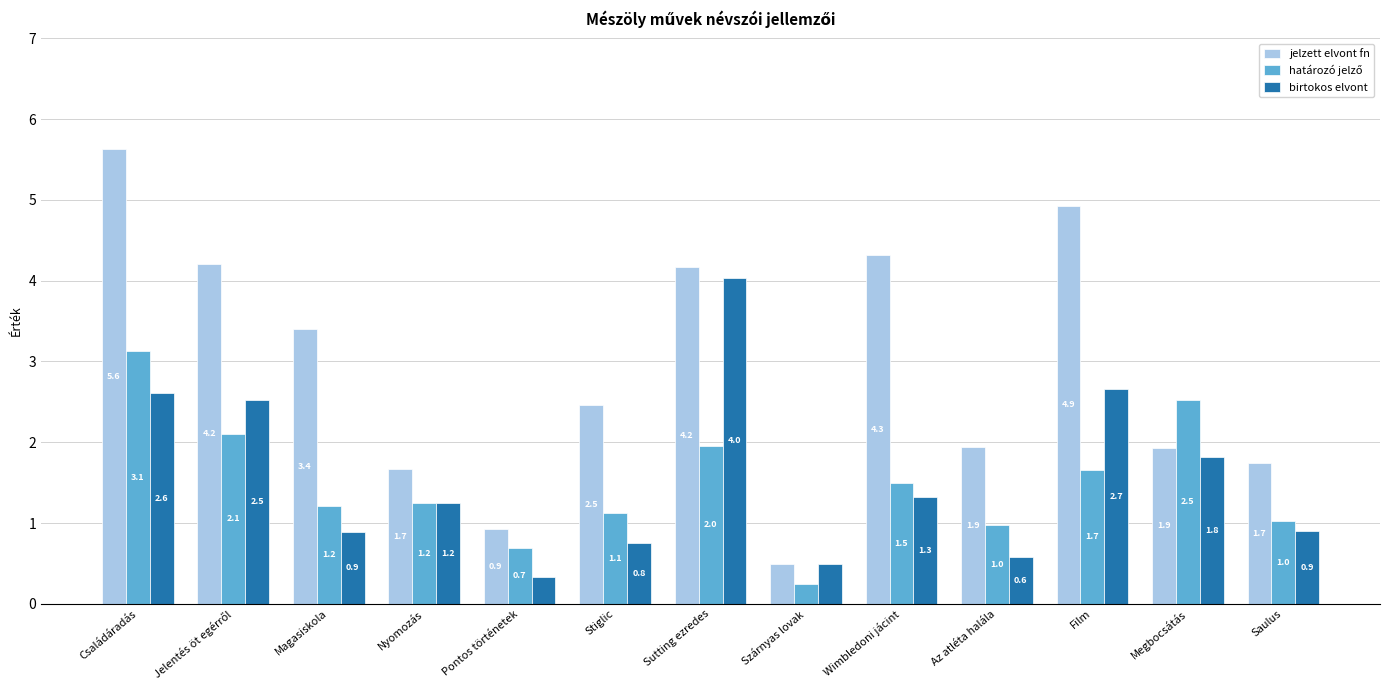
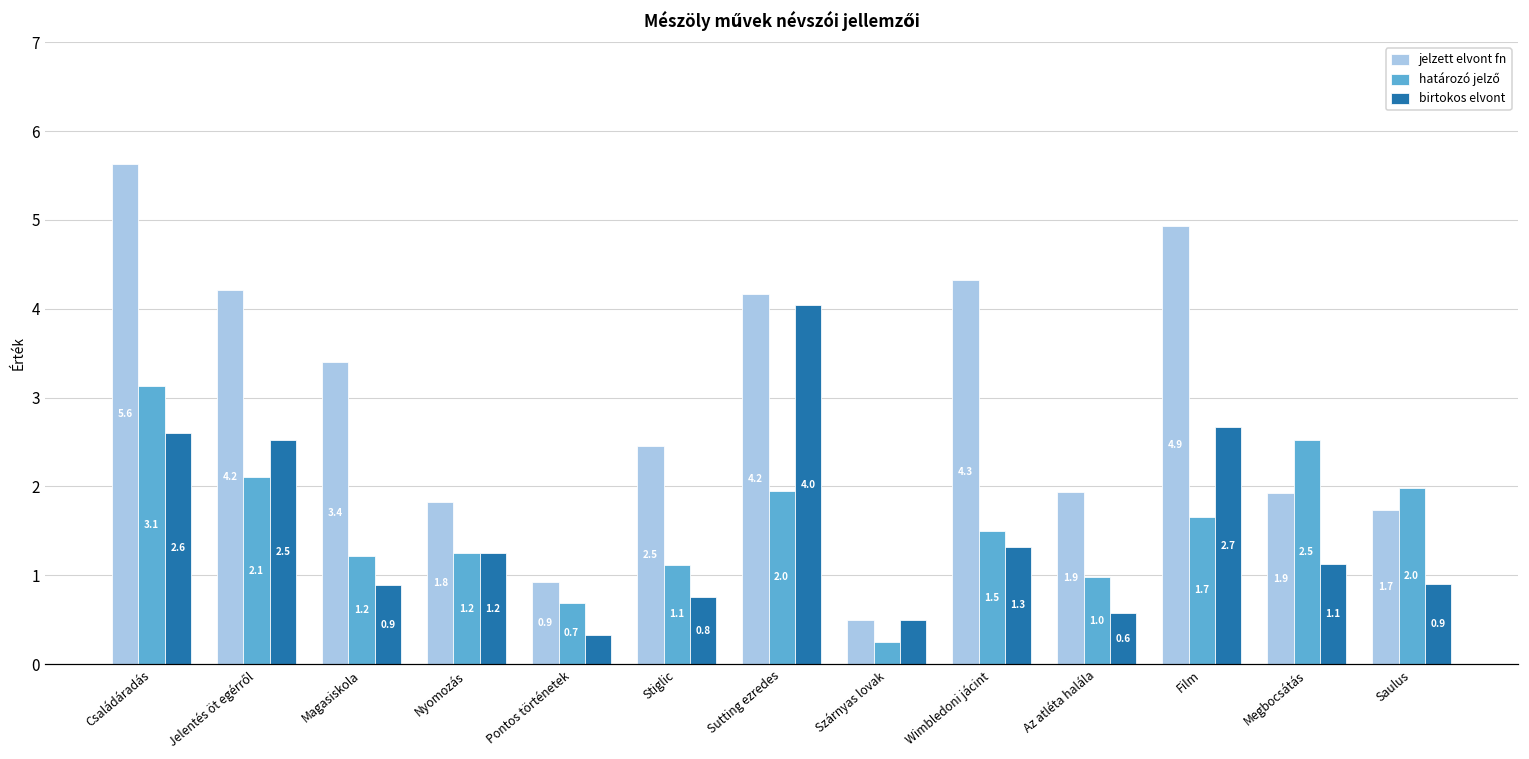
  {
    "jelzett elvont fn": {
      "Családáradás": 5.6,
      "Jelentés öt egérről": 4.2,
      "Magasiskola": 3.4,
-     "Nyomozás": 1.7,
+     "Nyomozás": 1.8,
      "Pontos történetek": 0.9,
      "Stiglic": 2.5,
      "Sutting ezredes": 4.2,
      "Wimbledoni jácint": 4.3,
      "Az atléta halála": 1.9,
      "Film": 4.9,
      "Megbocsátás": 1.9,
      "Saulus": 1.7
    },
    "határozó jelző": {
      "Családáradás": 3.1,
      "Jelentés öt egérről": 2.1,
      "Magasiskola": 1.2,
      "Nyomozás": 1.2,
      "Pontos történetek": 0.7,
      "Stiglic": 1.1,
      "Sutting ezredes": 2.0,
      "Wimbledoni jácint": 1.5,
      "Az atléta halála": 1.0,
      "Film": 1.7,
      "Megbocsátás": 2.5,
-     "Saulus": 1.0
+     "Saulus": 2.0
    },
    "birtokos elvont": {
      "Családáradás": 2.6,
      "Jelentés öt egérről": 2.5,
      "Magasiskola": 0.9,
      "Nyomozás": 1.2,
      "Stiglic": 0.8,
      "Sutting ezredes": 4.0,
      "Wimbledoni jácint": 1.3,
      "Az atléta halála": 0.6,
      "Film": 2.7,
-     "Megbocsátás": 1.8,
+     "Megbocsátás": 1.1,
      "Saulus": 0.9
    }
  }
